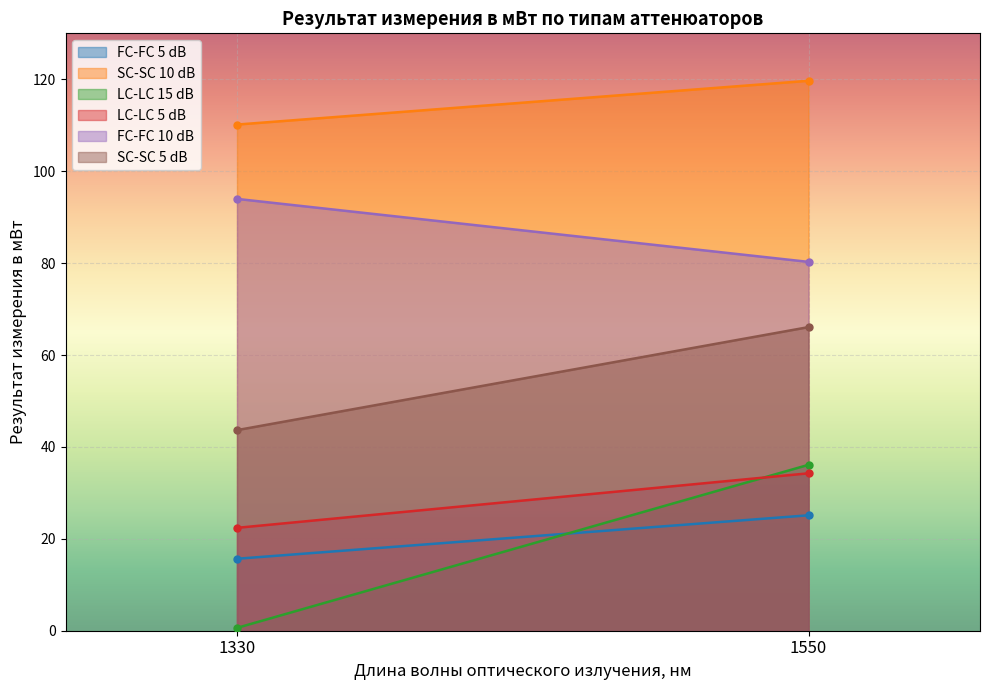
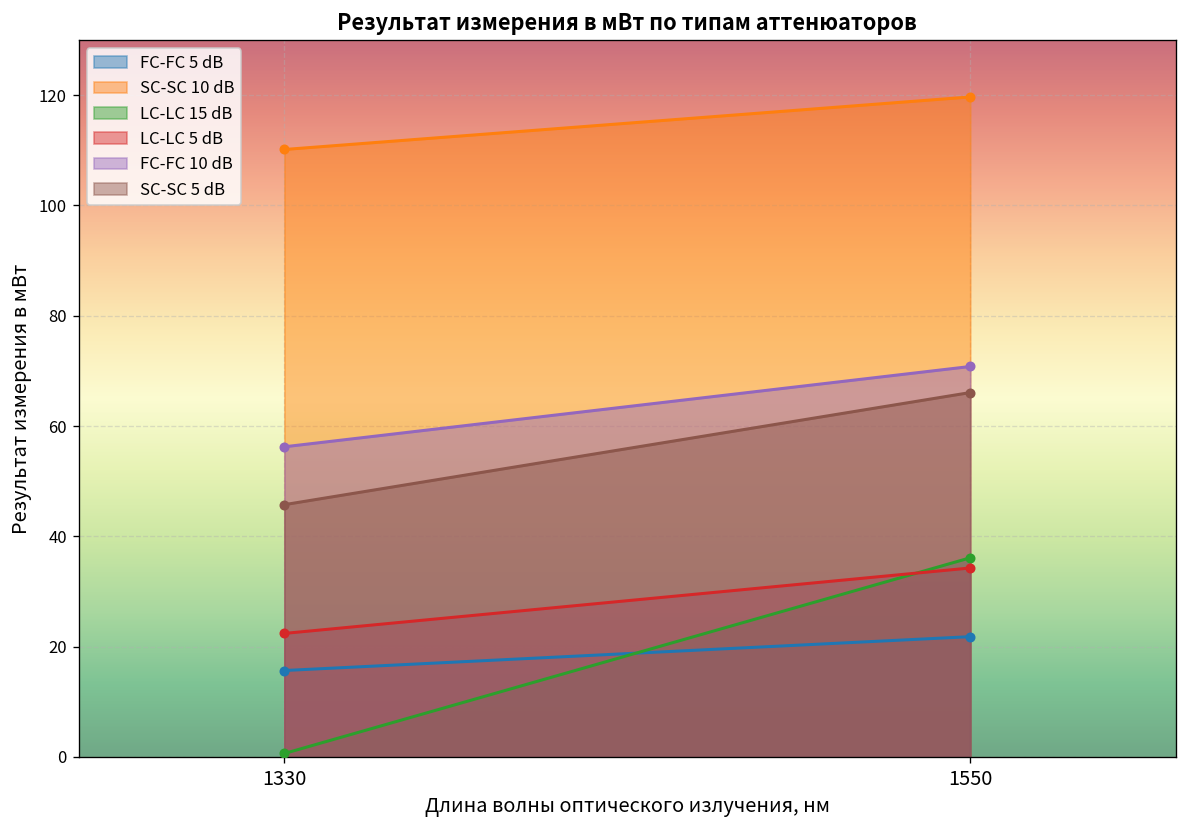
  {
    "FC-FC 5 dB": {
      "1330": 16,
-     "1550": 25
+     "1550": 22
    },
    "SC-SC 10 dB": {
      "1330": 110,
      "1550": 120
    },
    "LC-LC 15 dB": {
      "1330": 1,
      "1550": 36
    },
    "LC-LC 5 dB": {
      "1330": 22,
      "1550": 34
    },
    "FC-FC 10 dB": {
-     "1330": 94,
-     "1550": 80
+     "1330": 56,
+     "1550": 71
    },
    "SC-SC 5 dB": {
-     "1330": 44,
+     "1330": 46,
      "1550": 66
    }
  }
